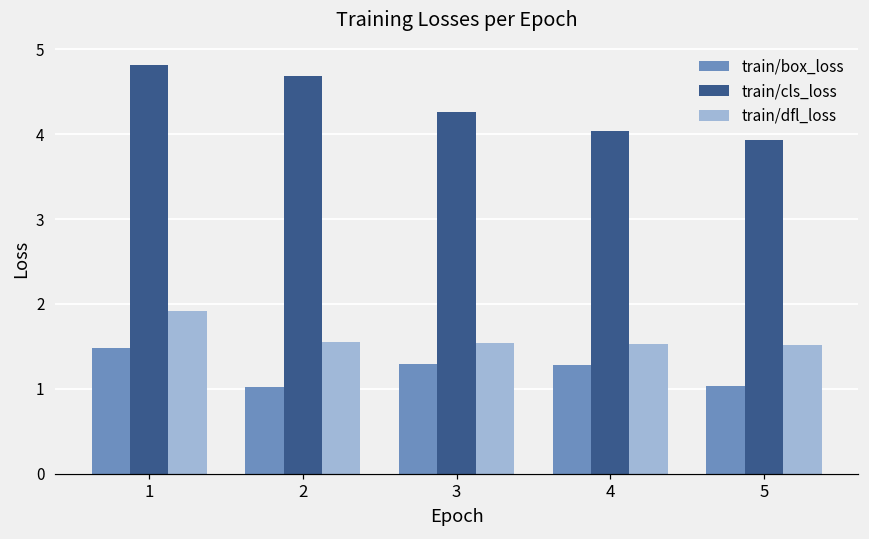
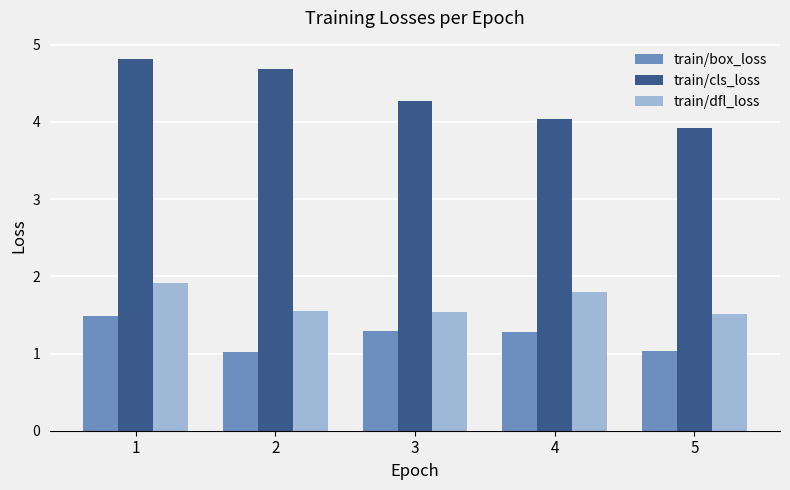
  {
    "train/box_loss": {
      "1": 1.5,
      "2": 1.0,
      "3": 1.3,
      "4": 1.3,
      "5": 1.0
    },
    "train/cls_loss": {
      "1": 4.8,
      "2": 4.7,
      "3": 4.3,
      "4": 4.0,
      "5": 3.9
    },
    "train/dfl_loss": {
      "1": 1.9,
      "2": 1.5,
      "3": 1.5,
-     "4": 1.5,
+     "4": 1.8,
      "5": 1.5
    }
  }
